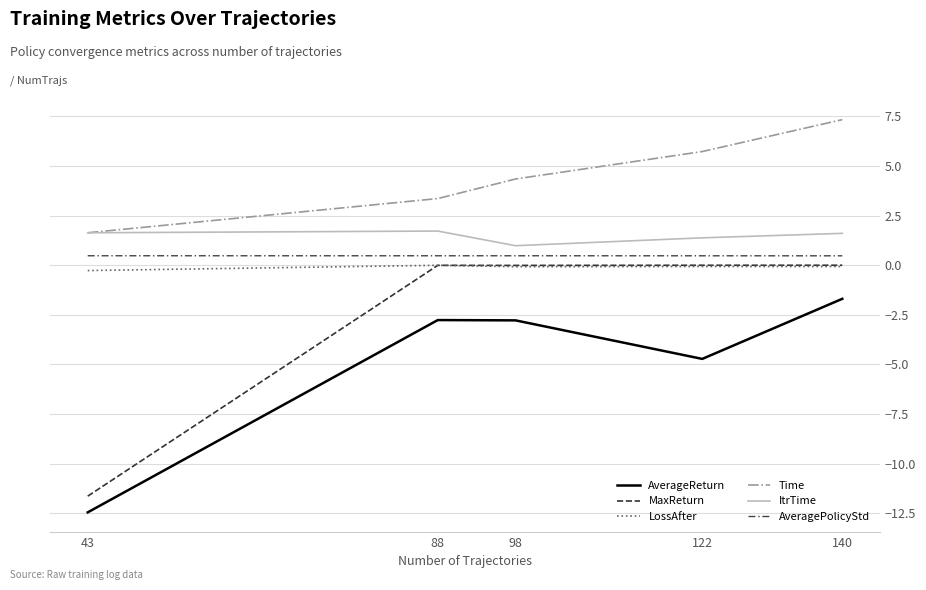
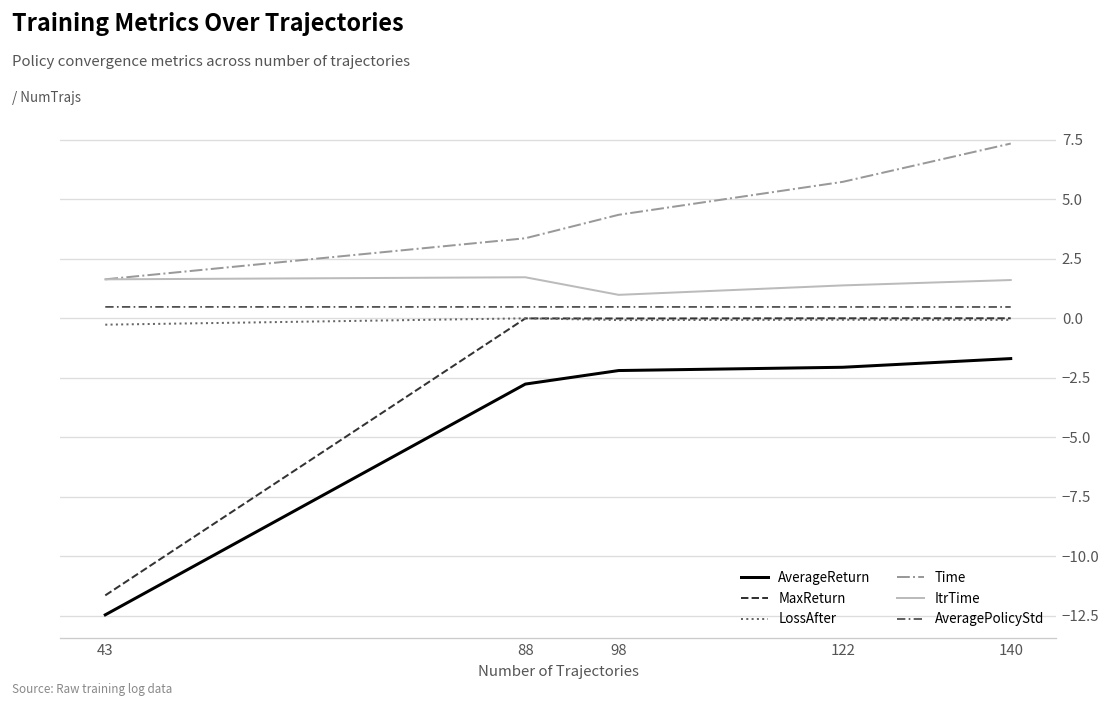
  {
    "AverageReturn": {
      "43": -12.5,
      "88": -2.8,
-     "98": -2.8,
-     "122": -4.7,
+     "98": -2.2,
+     "122": -2.1,
      "140": -1.7
    }
  }
